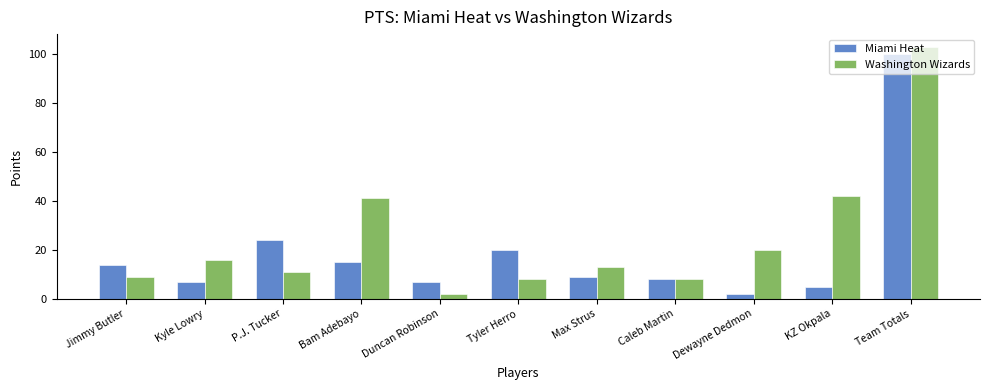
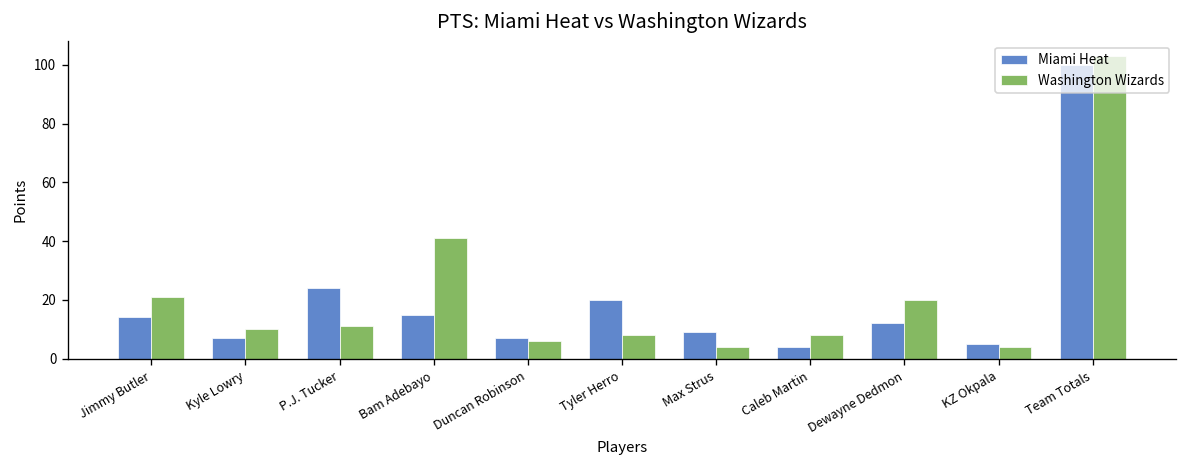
  {
    "Miami Heat": {
      "Jimmy Butler": 14,
      "Kyle Lowry": 7,
      "P.J. Tucker": 24,
      "Bam Adebayo": 15,
      "Duncan Robinson": 7,
      "Tyler Herro": 20,
      "Max Strus": 9,
-     "Caleb Martin": 8,
-     "Dewayne Dedmon": 2,
+     "Caleb Martin": 4,
+     "Dewayne Dedmon": 12,
      "KZ Okpala": 5
    },
    "Washington Wizards": {
-     "Jimmy Butler": 9,
-     "Kyle Lowry": 16,
+     "Jimmy Butler": 21,
+     "Kyle Lowry": 10,
      "P.J. Tucker": 11,
      "Bam Adebayo": 41,
-     "Duncan Robinson": 2,
+     "Duncan Robinson": 6,
      "Tyler Herro": 8,
-     "Max Strus": 13,
+     "Max Strus": 4,
      "Caleb Martin": 8,
      "Dewayne Dedmon": 20,
-     "KZ Okpala": 42
+     "KZ Okpala": 4
    }
  }
